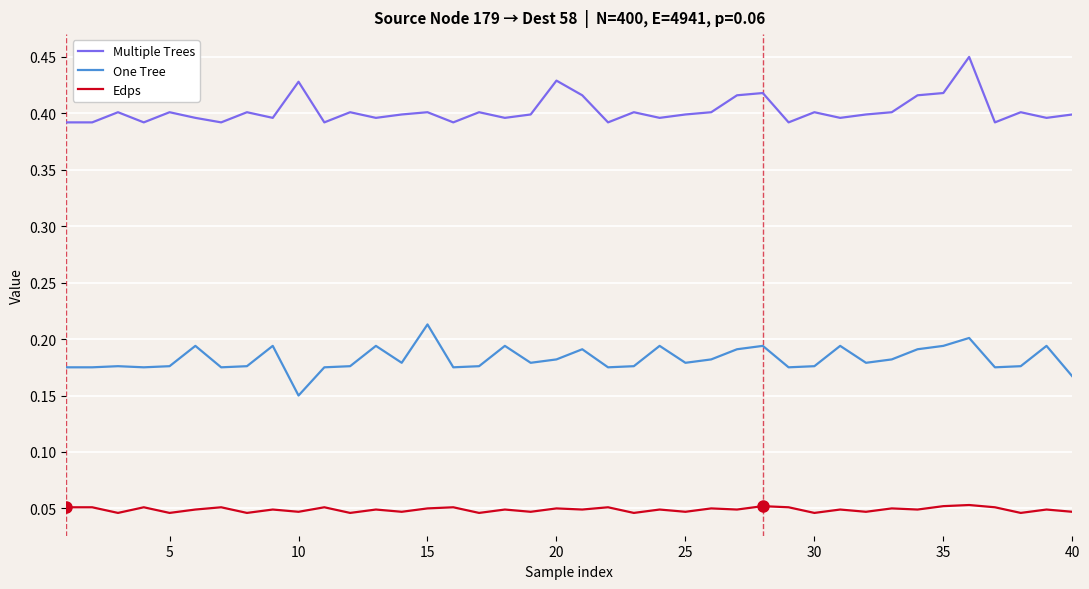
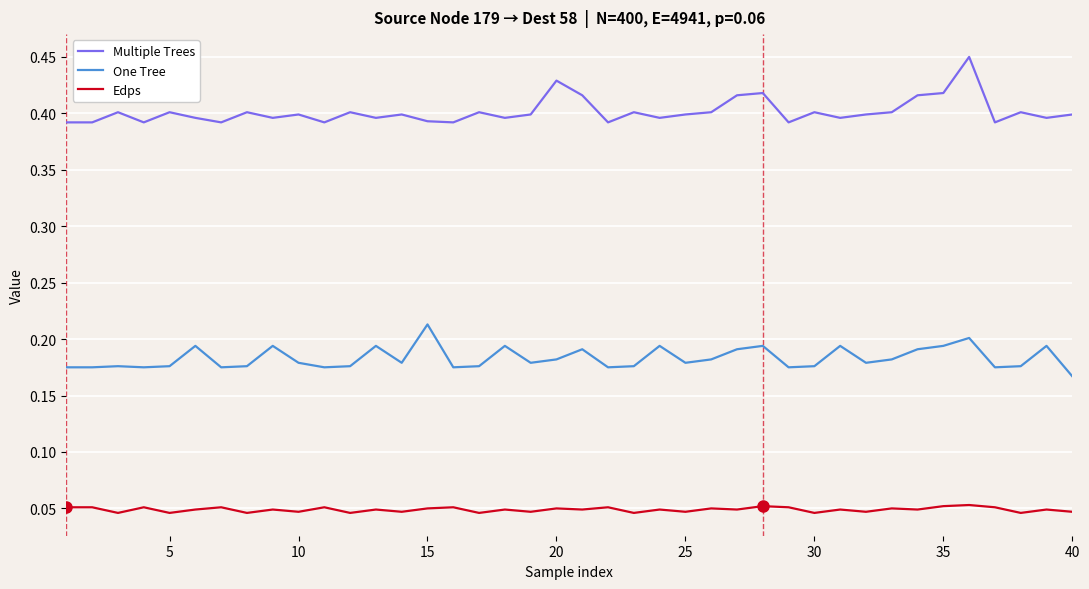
  {
    "Multiple Trees": {
      "5": 0.401,
-     "10": 0.428,
-     "15": 0.401,
+     "10": 0.399,
+     "15": 0.393,
      "20": 0.429,
      "25": 0.399,
      "30": 0.401,
      "35": 0.418,
      "40": 0.399
    },
    "One Tree": {
      "5": 0.176,
-     "10": 0.150,
+     "10": 0.179,
      "15": 0.213,
      "20": 0.182,
      "25": 0.179,
      "30": 0.176,
      "35": 0.194,
      "40": 0.167
    }
  }
